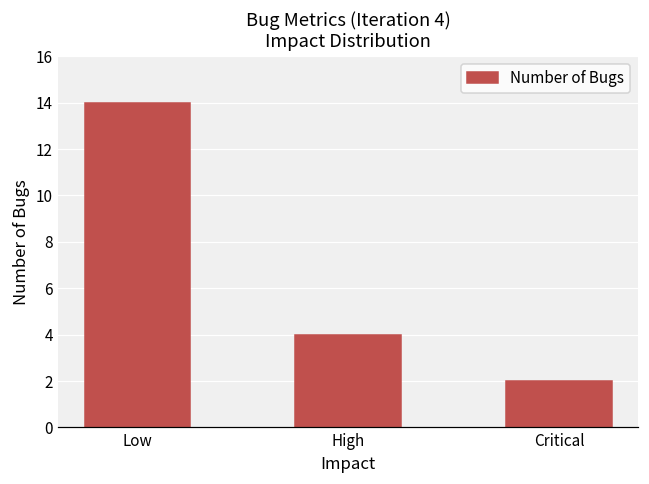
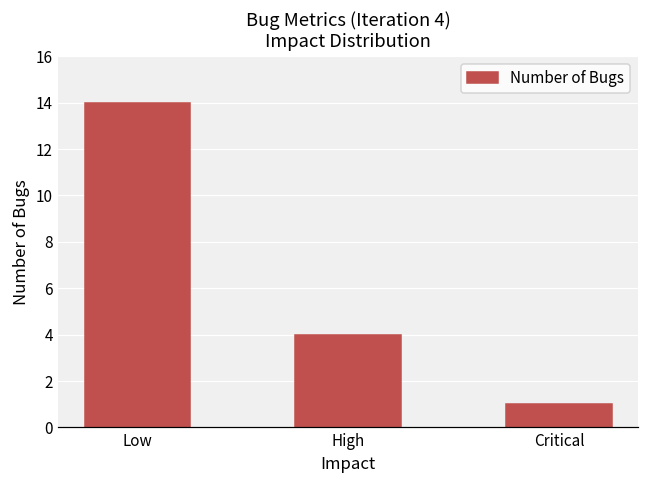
  {
    "Low": 14,
    "High": 4,
-   "Critical": 2
+   "Critical": 1
  }
